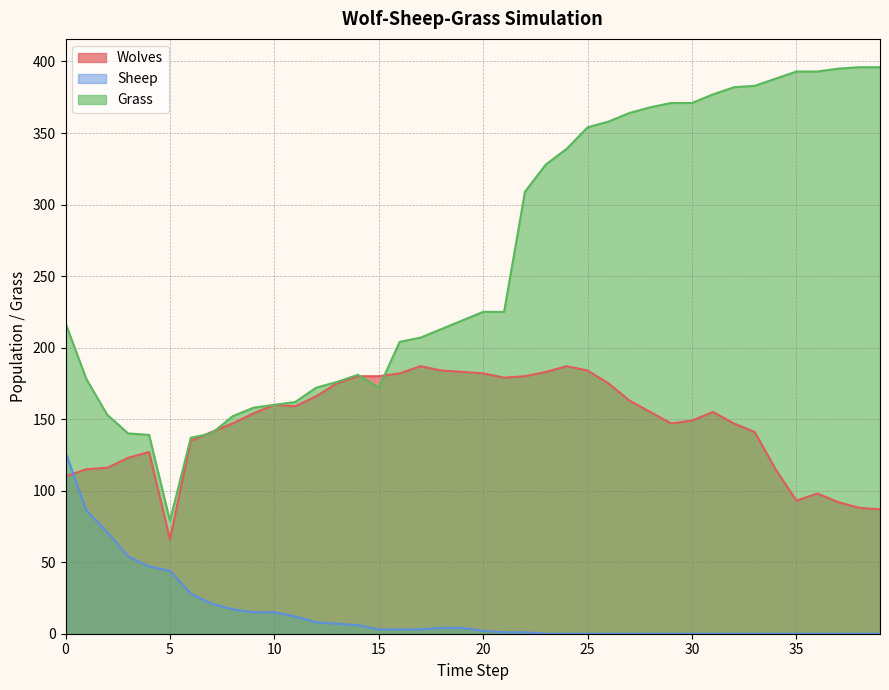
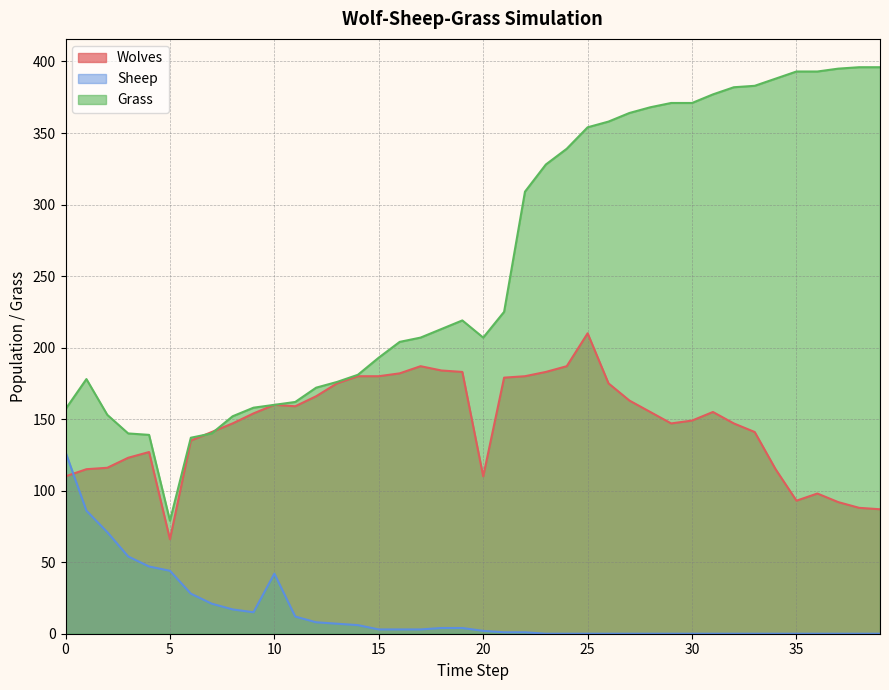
  {
    "Wolves": {
      "0": 110,
      "5": 66,
      "15": 180,
-     "20": 182,
-     "25": 184,
+     "20": 110,
+     "25": 210,
      "30": 149,
      "35": 93
    },
    "Sheep": {
      "0": 127,
      "5": 44,
-     "10": 15,
+     "10": 42,
      "15": 3,
      "20": 2,
      "25": 0,
      "30": 0,
      "35": 0
    },
    "Grass": {
-     "0": 217,
+     "0": 157,
      "5": 79,
-     "15": 172,
-     "20": 225,
+     "15": 193,
+     "20": 207,
      "25": 354,
      "30": 371,
      "35": 393
    }
  }
